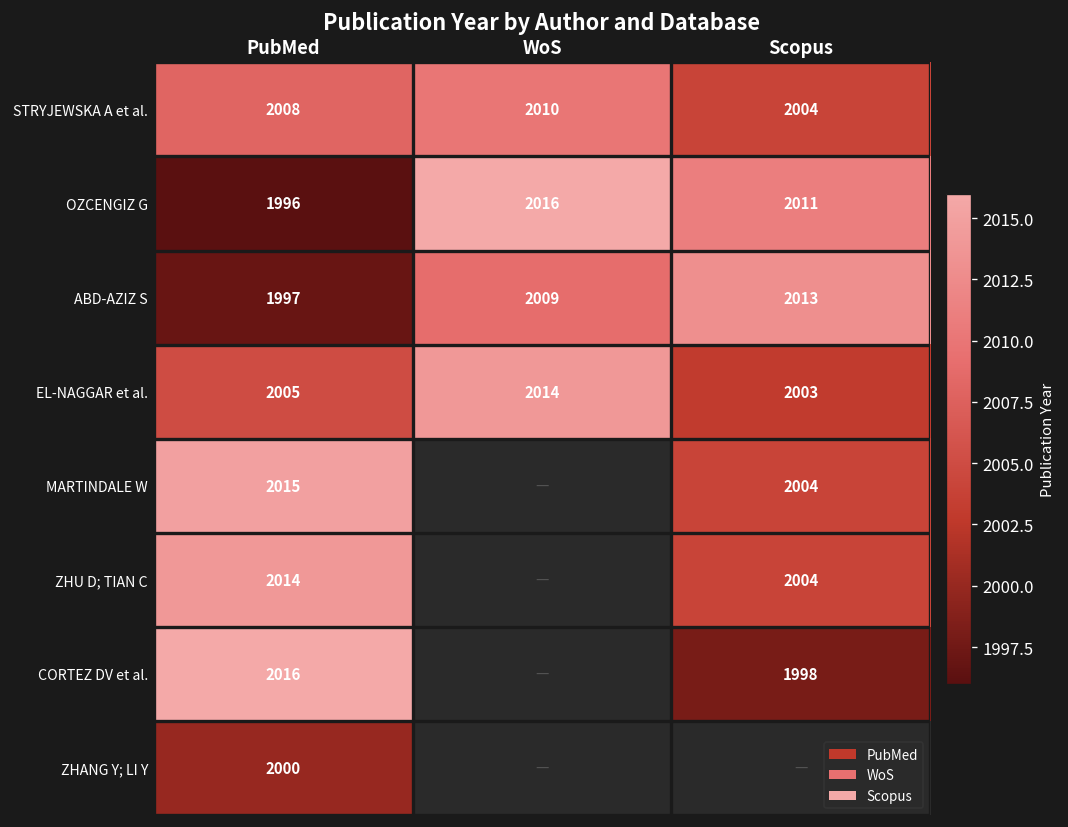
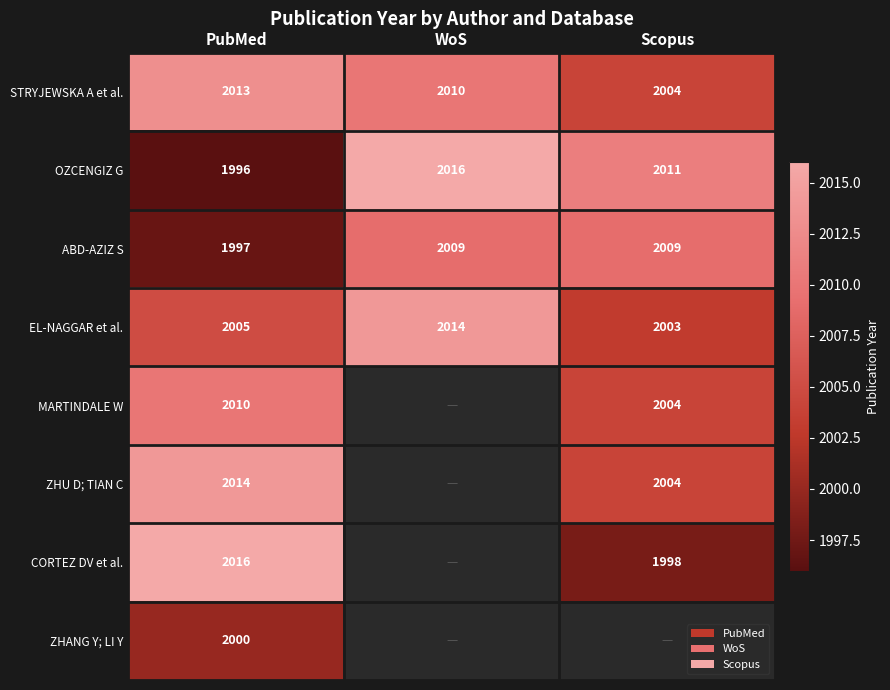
  {
    "STRYJEWSKA A et al.": {
-     "PubMed": 2008,
+     "PubMed": 2013,
      "WoS": 2010,
      "Scopus": 2004
    },
    "OZCENGIZ G": {
      "PubMed": 1996,
      "WoS": 2016,
      "Scopus": 2011
    },
    "ABD-AZIZ S": {
      "PubMed": 1997,
      "WoS": 2009,
-     "Scopus": 2013
+     "Scopus": 2009
    },
    "EL-NAGGAR et al.": {
      "PubMed": 2005,
      "WoS": 2014,
      "Scopus": 2003
    },
    "MARTINDALE W": {
-     "PubMed": 2015,
+     "PubMed": 2010,
      "Scopus": 2004
    },
    "ZHU D; TIAN C": {
      "PubMed": 2014,
      "Scopus": 2004
    },
    "CORTEZ DV et al.": {
      "PubMed": 2016,
      "Scopus": 1998
    },
    "ZHANG Y; LI Y": {
      "PubMed": 2000
    }
  }
